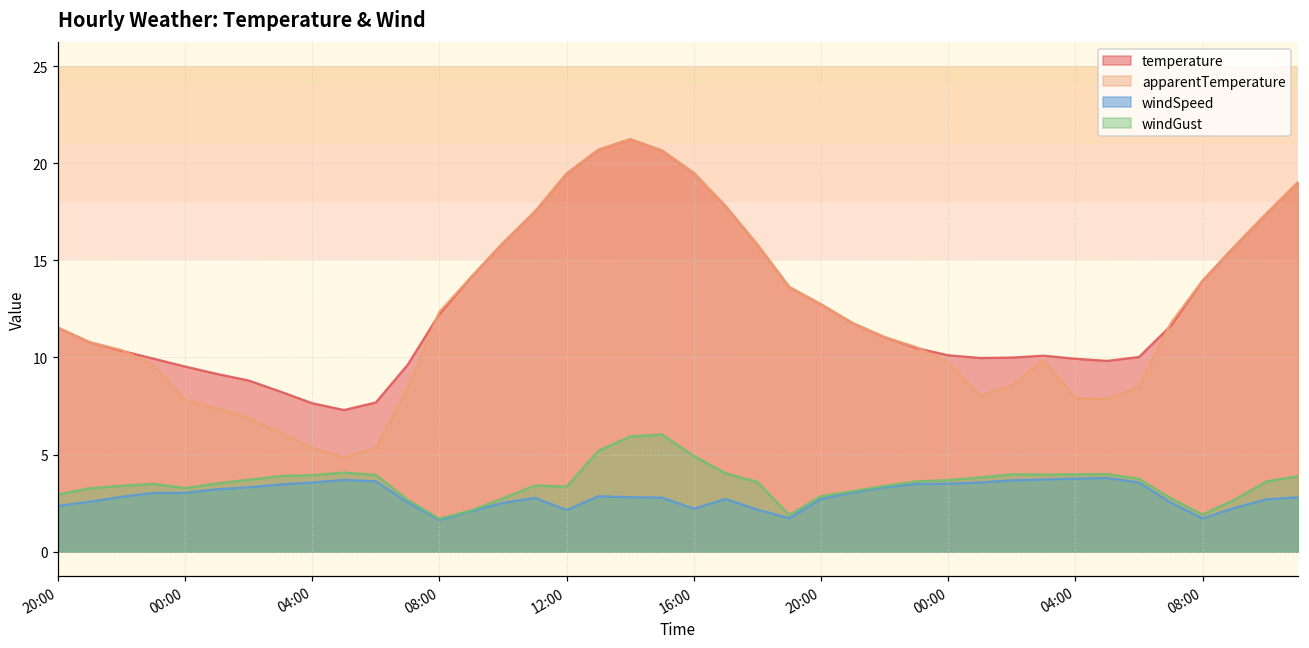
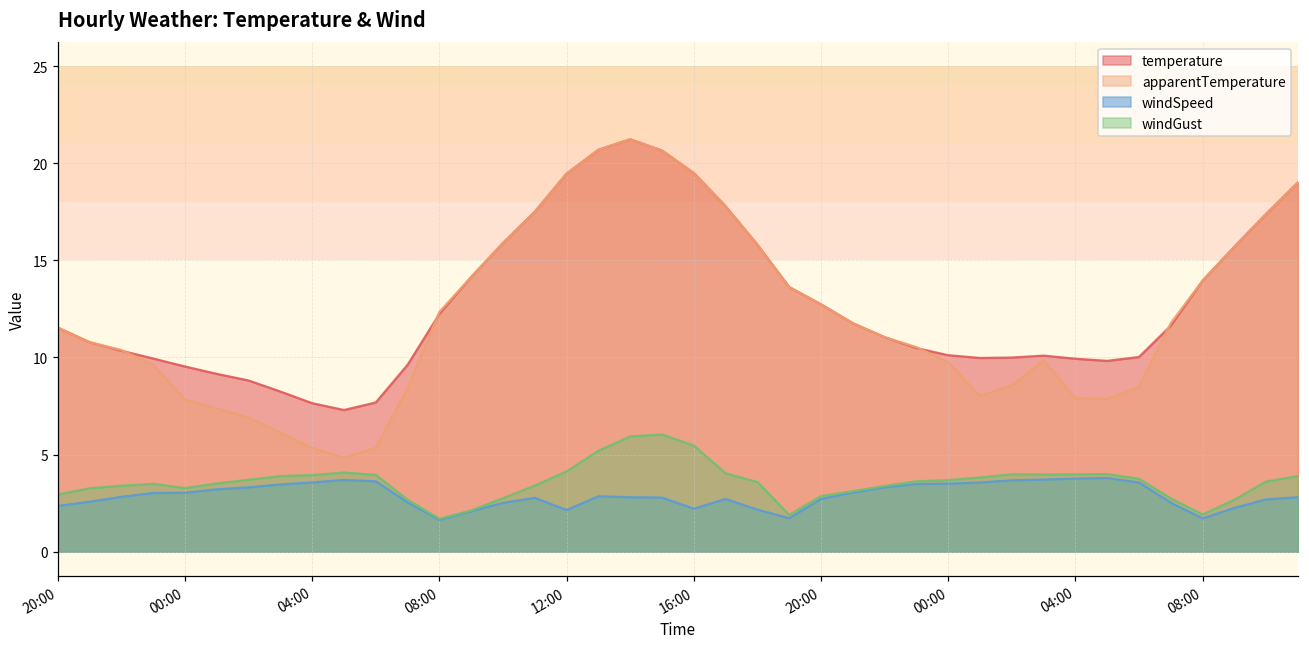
  {
    "windSpeed": {
      "12:00": 2.1,
      "16:00": 2.2
    },
    "windGust": {
-     "12:00": 3.4,
-     "16:00": 4.9
+     "12:00": 4.1,
+     "16:00": 5.5
    }
  }
